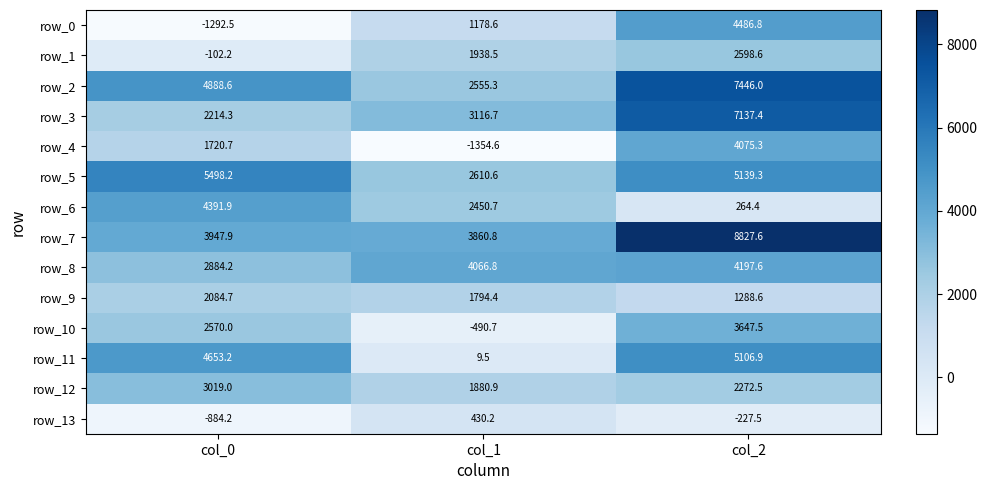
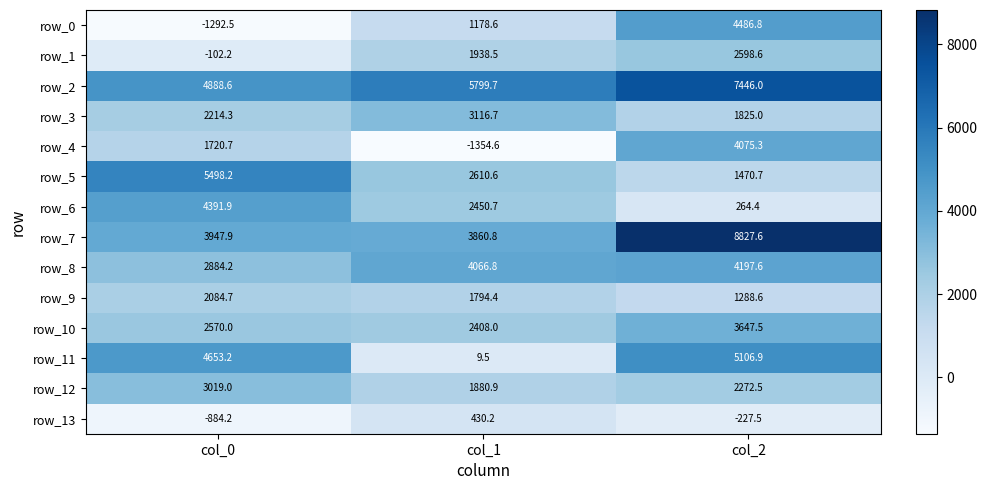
  {
    "row_0": {
      "col_0": -1292.5,
      "col_1": 1178.6,
      "col_2": 4486.8
    },
    "row_1": {
      "col_0": -102.2,
      "col_1": 1938.5,
      "col_2": 2598.6
    },
    "row_2": {
      "col_0": 4888.6,
-     "col_1": 2555.3,
+     "col_1": 5799.7,
      "col_2": 7446.0
    },
    "row_3": {
      "col_0": 2214.3,
      "col_1": 3116.7,
-     "col_2": 7137.4
+     "col_2": 1825.0
    },
    "row_4": {
      "col_0": 1720.7,
      "col_1": -1354.6,
      "col_2": 4075.3
    },
    "row_5": {
      "col_0": 5498.2,
      "col_1": 2610.6,
-     "col_2": 5139.3
+     "col_2": 1470.7
    },
    "row_6": {
      "col_0": 4391.9,
      "col_1": 2450.7,
      "col_2": 264.4
    },
    "row_7": {
      "col_0": 3947.9,
      "col_1": 3860.8,
      "col_2": 8827.6
    },
    "row_8": {
      "col_0": 2884.2,
      "col_1": 4066.8,
      "col_2": 4197.6
    },
    "row_9": {
      "col_0": 2084.7,
      "col_1": 1794.4,
      "col_2": 1288.6
    },
    "row_10": {
      "col_0": 2570.0,
-     "col_1": -490.7,
+     "col_1": 2408.0,
      "col_2": 3647.5
    },
    "row_11": {
      "col_0": 4653.2,
      "col_1": 9.5,
      "col_2": 5106.9
    },
    "row_12": {
      "col_0": 3019.0,
      "col_1": 1880.9,
      "col_2": 2272.5
    },
    "row_13": {
      "col_0": -884.2,
      "col_1": 430.2,
      "col_2": -227.5
    }
  }
